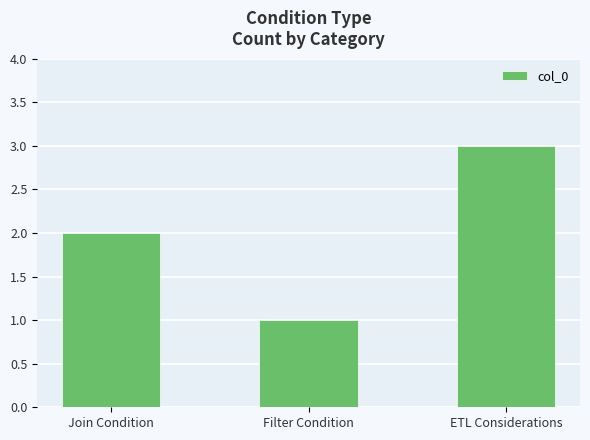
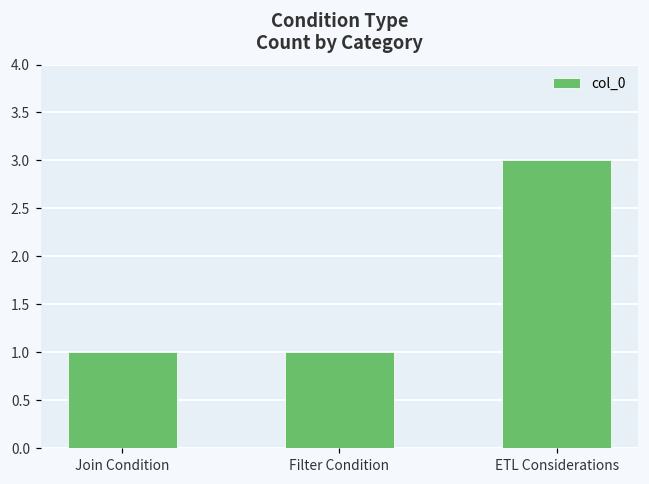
  {
-   "Join Condition": 2,
+   "Join Condition": 1,
    "Filter Condition": 1,
    "ETL Considerations": 3
  }
